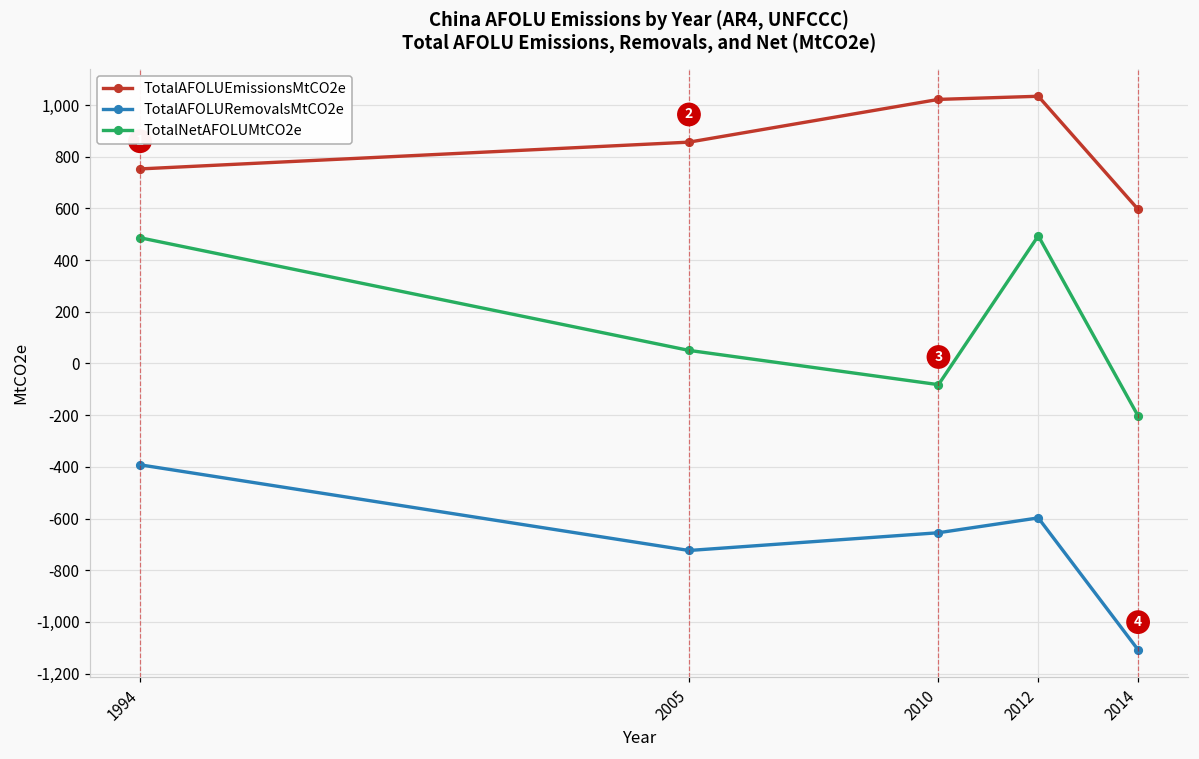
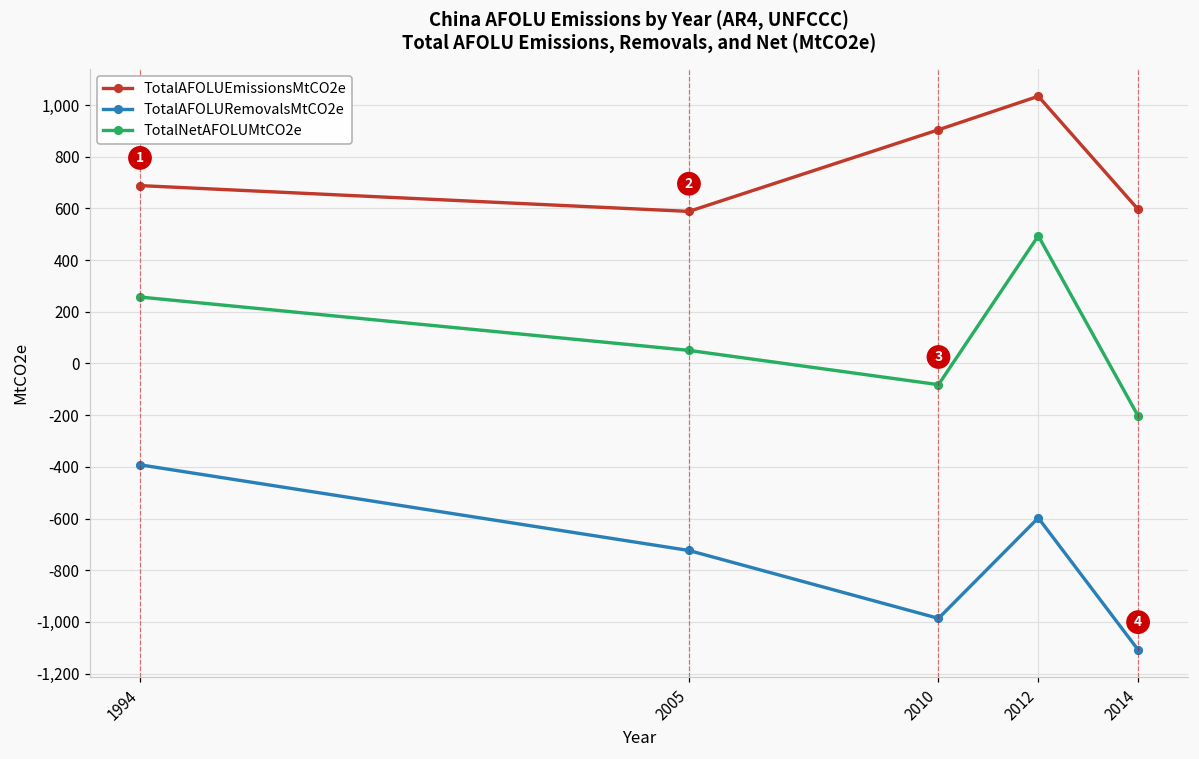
  {
    "TotalAFOLUEmissionsMtCO2e": {
-     "1994": "750",
-     "2005": "860",
-     "2010": "1,020",
+     "1994": "690",
+     "2005": "590",
+     "2010": "900",
      "2012": "1,030",
      "2014": "600"
    },
    "TotalAFOLURemovalsMtCO2e": {
      "1994": "-390",
      "2005": "-720",
-     "2010": "-650",
+     "2010": "-990",
      "2012": "-600"
    },
    "TotalNetAFOLUMtCO2e": {
-     "1994": "490",
+     "1994": "260",
      "2005": "50",
      "2012": "490",
      "2014": "-200"
    }
  }
